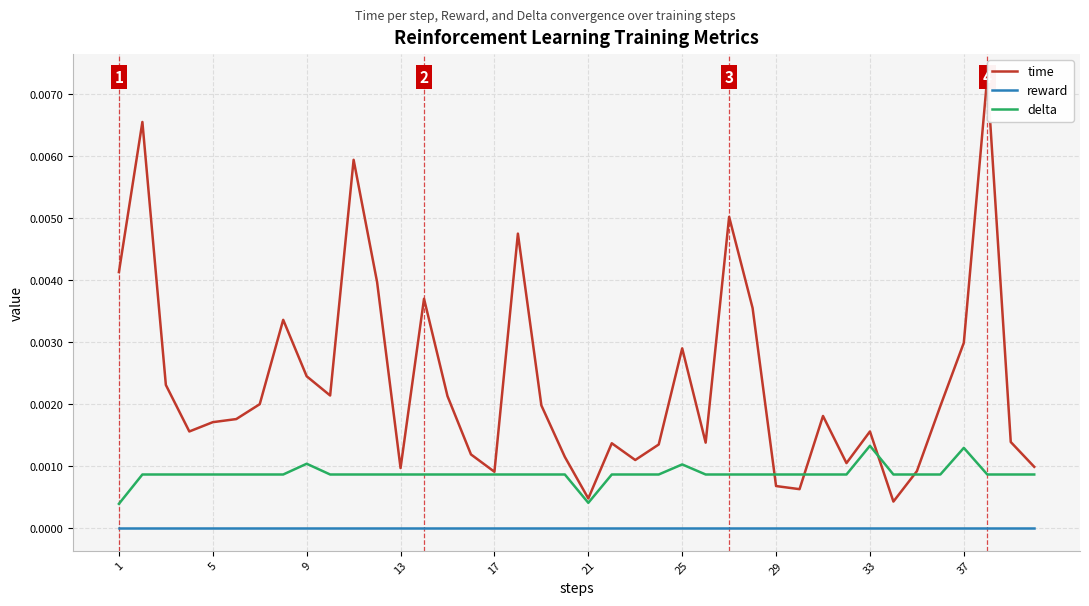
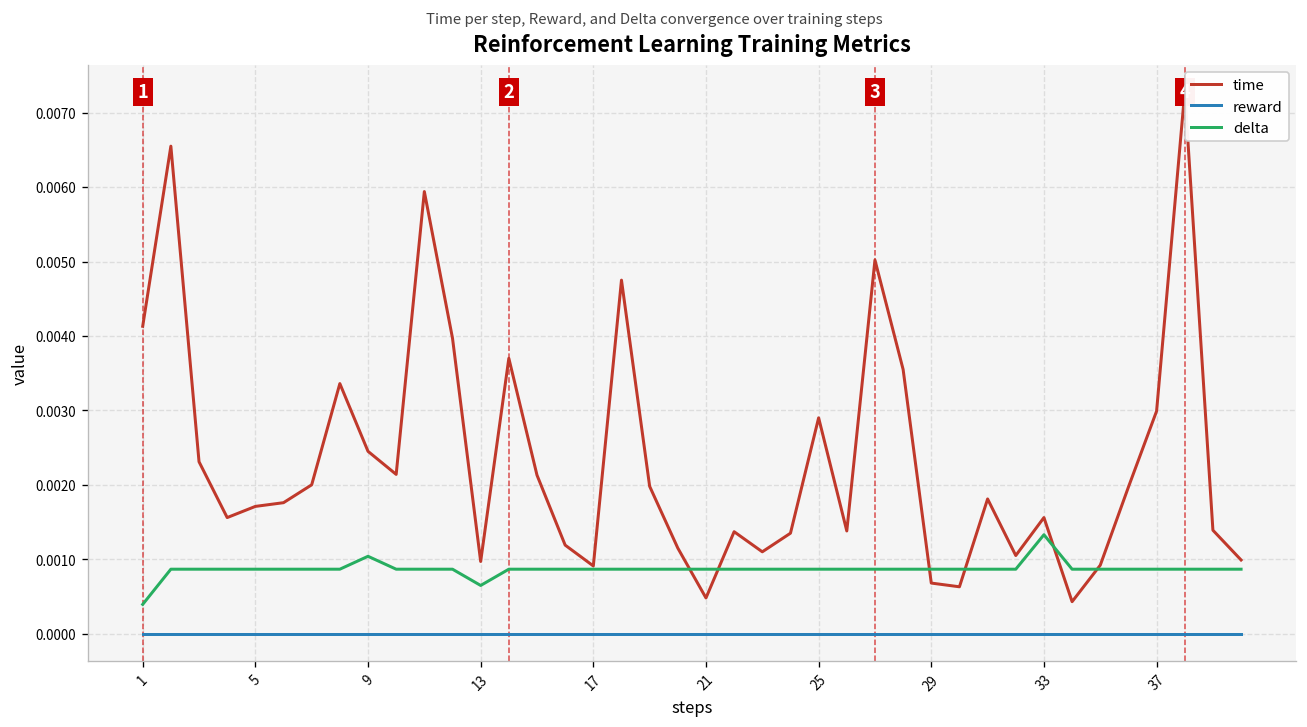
  {
    "time": {
      "1": 0.0041,
      "5": 0.0017,
      "9": 0.0025,
      "13": 0.0010,
      "17": 0.0009,
      "21": 0.0005,
      "25": 0.0029,
      "29": 0.0007,
      "33": 0.0016,
      "37": 0.0030
    },
    "reward": {
      "1": 0.0000,
      "5": 0.0000,
      "9": 0.0000,
      "13": 0.0000,
      "17": 0.0000,
      "21": 0.0000,
      "25": 0.0000,
      "29": 0.0000,
      "33": 0.0000,
      "37": 0.0000
    },
    "delta": {
      "1": 0.0004,
      "5": 0.0009,
      "9": 0.0010,
-     "13": 0.0009,
+     "13": 0.0006,
      "17": 0.0009,
-     "21": 0.0004,
-     "25": 0.0010,
+     "21": 0.0009,
+     "25": 0.0009,
      "29": 0.0009,
      "33": 0.0013,
-     "37": 0.0013
+     "37": 0.0009
    }
  }
